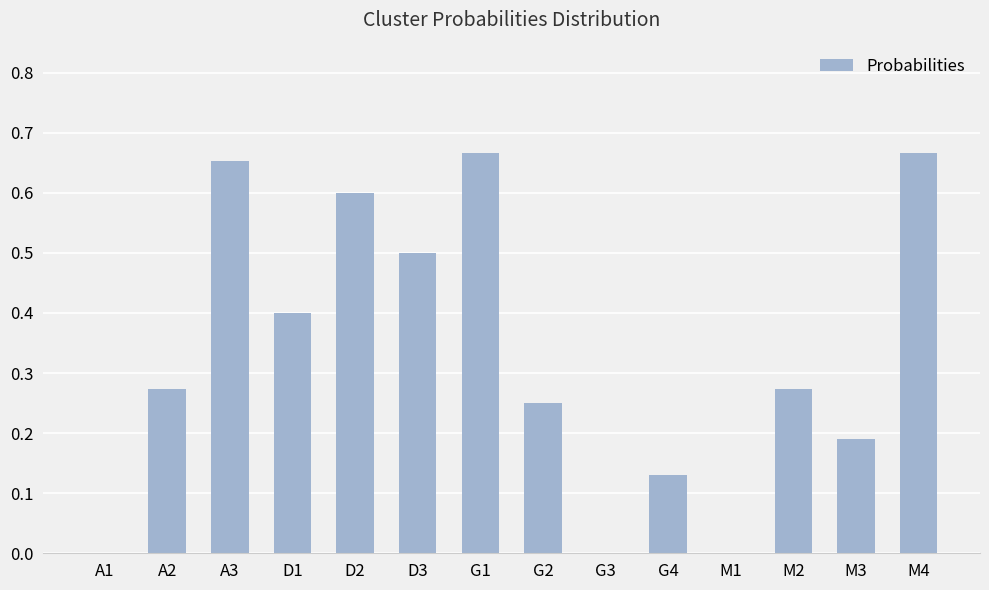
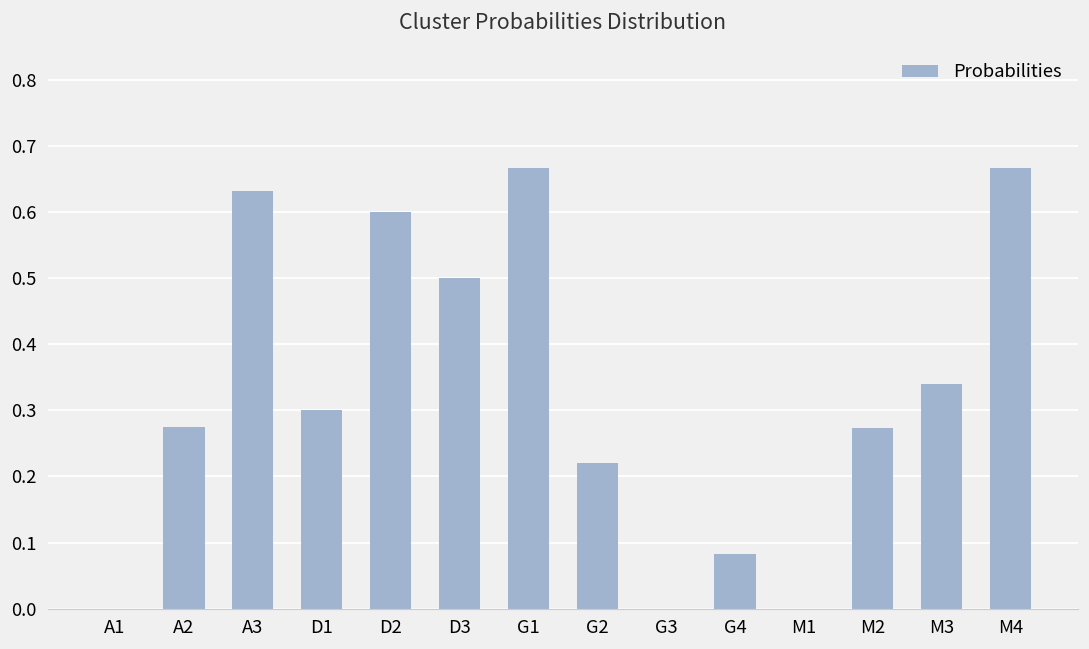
  {
    "A1": 0.00,
    "A2": 0.27,
-   "A3": 0.65,
-   "D1": 0.4,
+   "A3": 0.63,
+   "D1": 0.3,
    "D2": 0.60,
    "D3": 0.50,
    "G1": 0.67,
-   "G2": 0.25,
+   "G2": 0.22,
    "G3": 0.00,
-   "G4": 0.13,
+   "G4": 0.08,
    "M1": 0.00,
    "M2": 0.27,
-   "M3": 0.19,
+   "M3": 0.34,
    "M4": 0.67
  }
